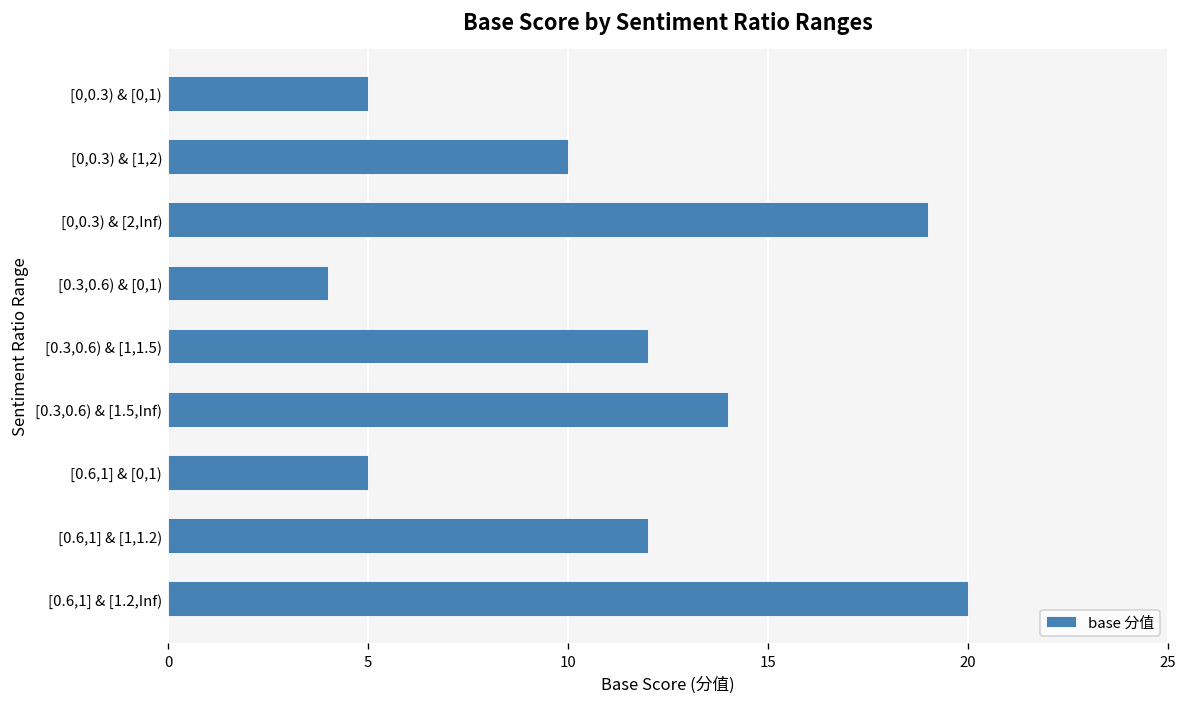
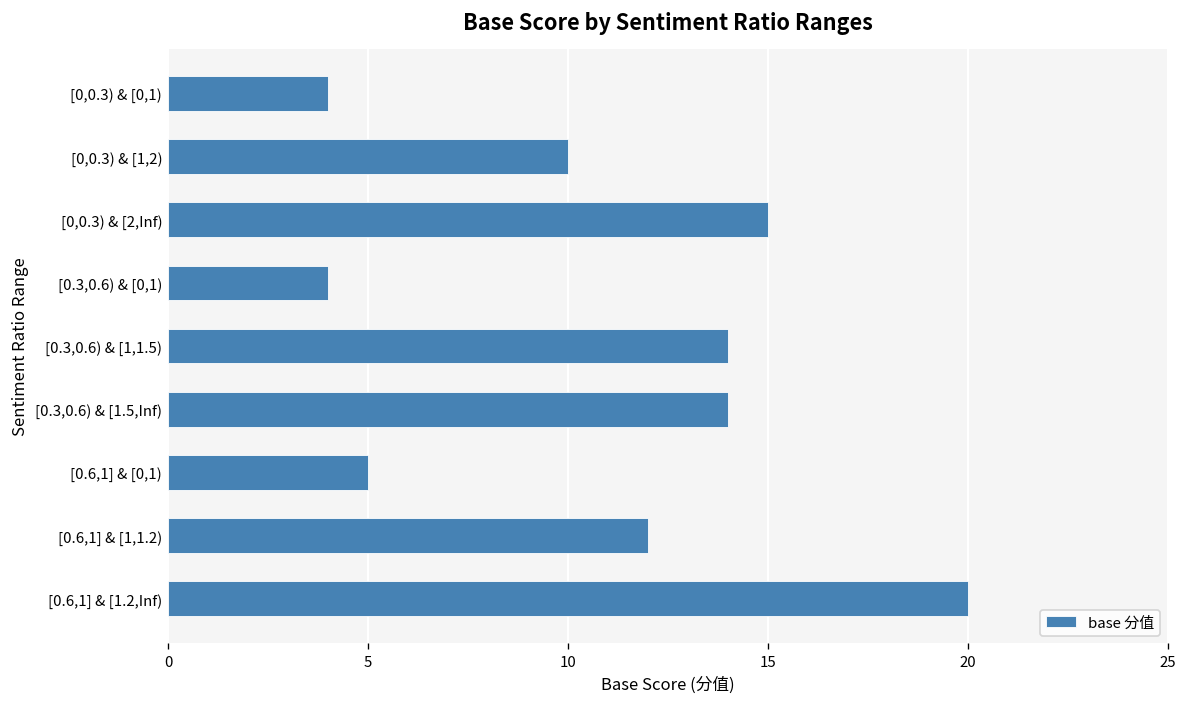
  {
-   "[0,0.3) & [0,1)": 5,
+   "[0,0.3) & [0,1)": 4,
    "[0,0.3) & [1,2)": 10,
-   "[0,0.3) & [2,Inf)": 19,
+   "[0,0.3) & [2,Inf)": 15,
    "[0.3,0.6) & [0,1)": 4,
-   "[0.3,0.6) & [1,1.5)": 12,
+   "[0.3,0.6) & [1,1.5)": 14,
    "[0.3,0.6) & [1.5,Inf)": 14,
    "[0.6,1] & [0,1)": 5,
    "[0.6,1] & [1,1.2)": 12,
    "[0.6,1] & [1.2,Inf)": 20
  }
